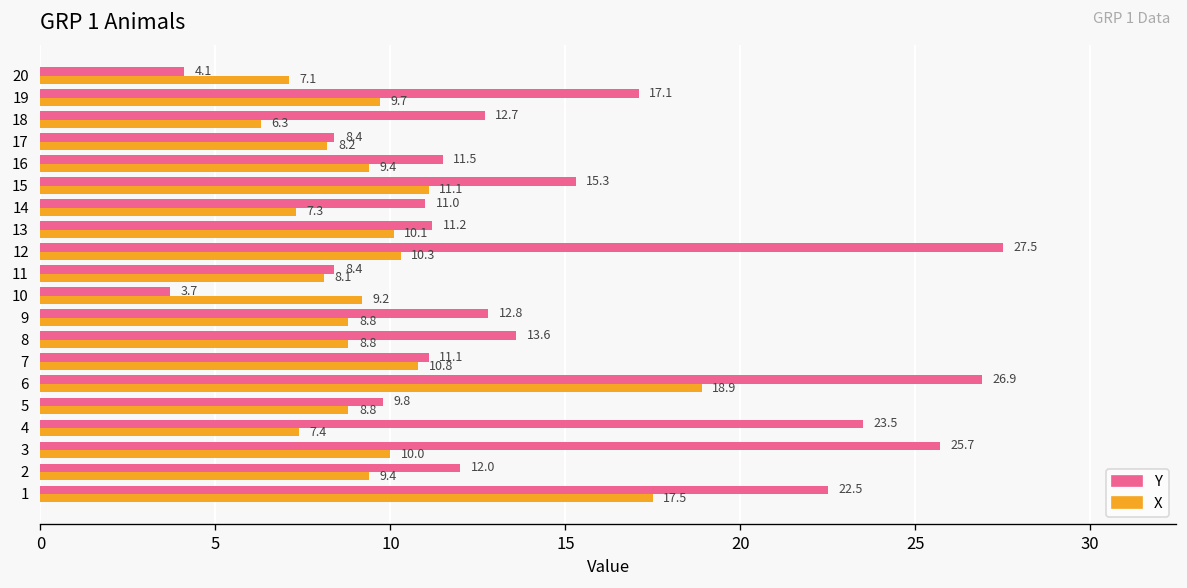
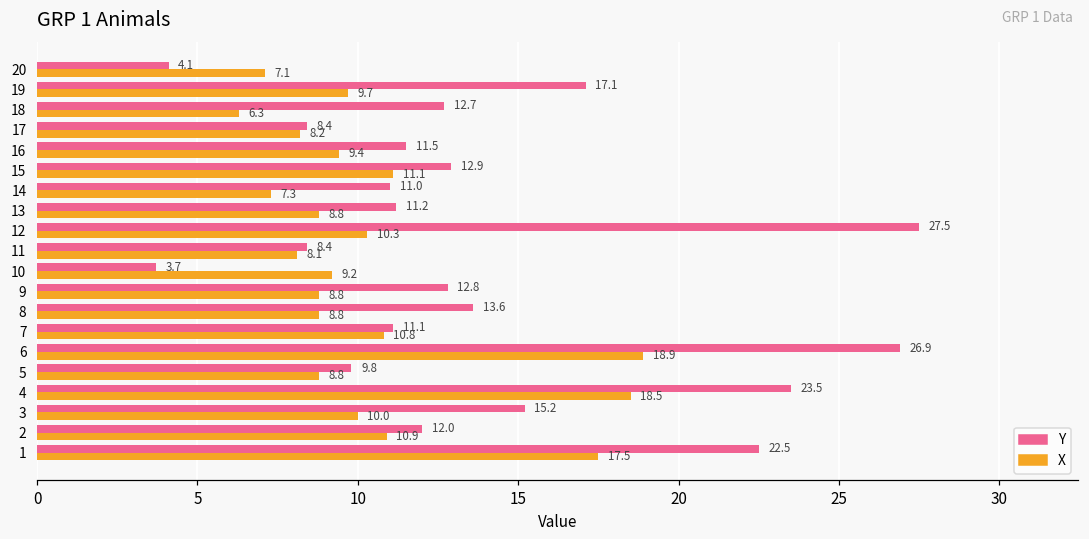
  {
    "Y": {
      "20": 4.1,
      "19": 17.1,
      "18": 12.7,
      "16": 11.5,
-     "15": 15.3,
+     "15": 12.9,
      "14": 11.0,
      "13": 11.2,
      "12": 27.5,
      "11": 8.4,
      "10": 3.7,
      "9": 12.8,
      "8": 13.6,
      "6": 26.9,
      "5": 9.8,
      "4": 23.5,
-     "3": 25.7,
+     "3": 15.2,
      "2": 12.0,
      "1": 22.5
    },
    "X": {
      "20": 7.1,
      "19": 9.7,
      "18": 6.3,
      "16": 9.4,
      "15": 11.1,
      "14": 7.3,
-     "13": 10.1,
+     "13": 8.8,
      "12": 10.3,
      "11": 8.1,
      "10": 9.2,
      "9": 8.8,
      "8": 8.8,
      "6": 18.9,
      "5": 8.8,
-     "4": 7.4,
+     "4": 18.5,
      "3": 10.0,
-     "2": 9.4,
+     "2": 10.9,
      "1": 17.5
    }
  }
